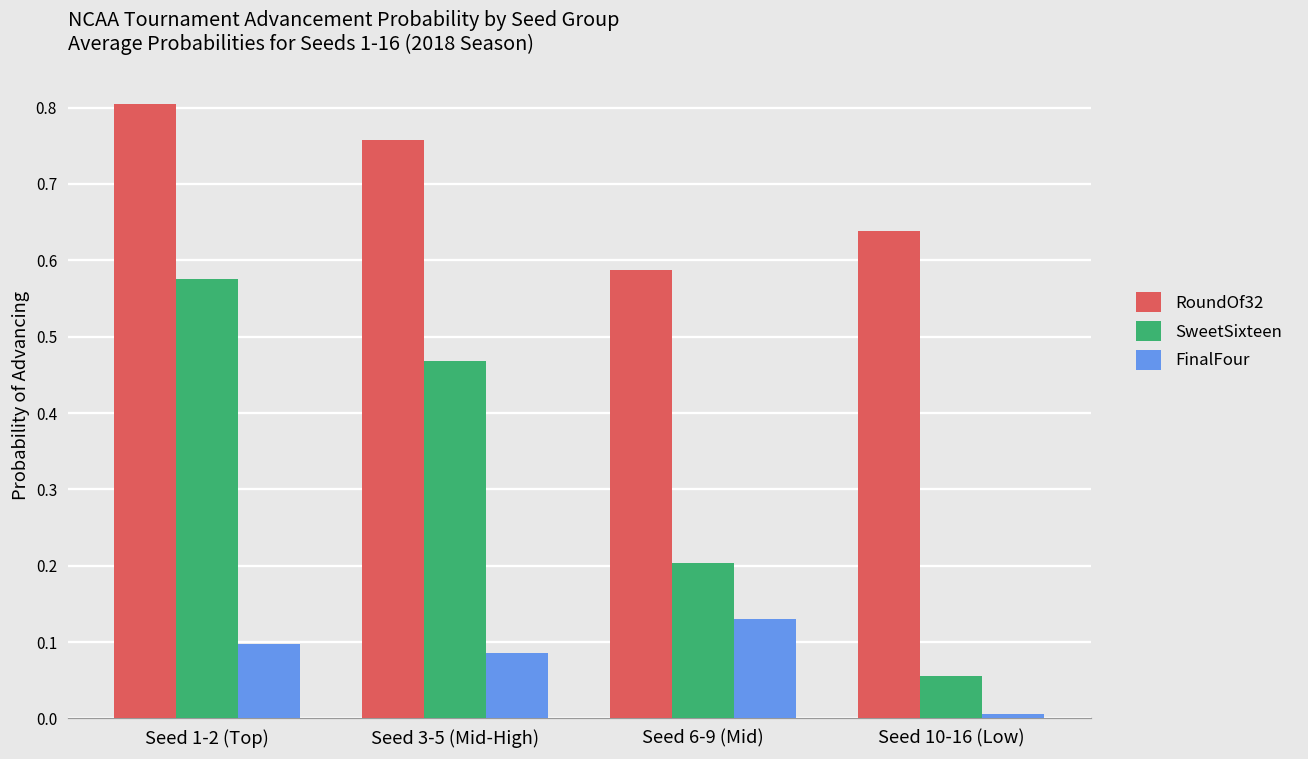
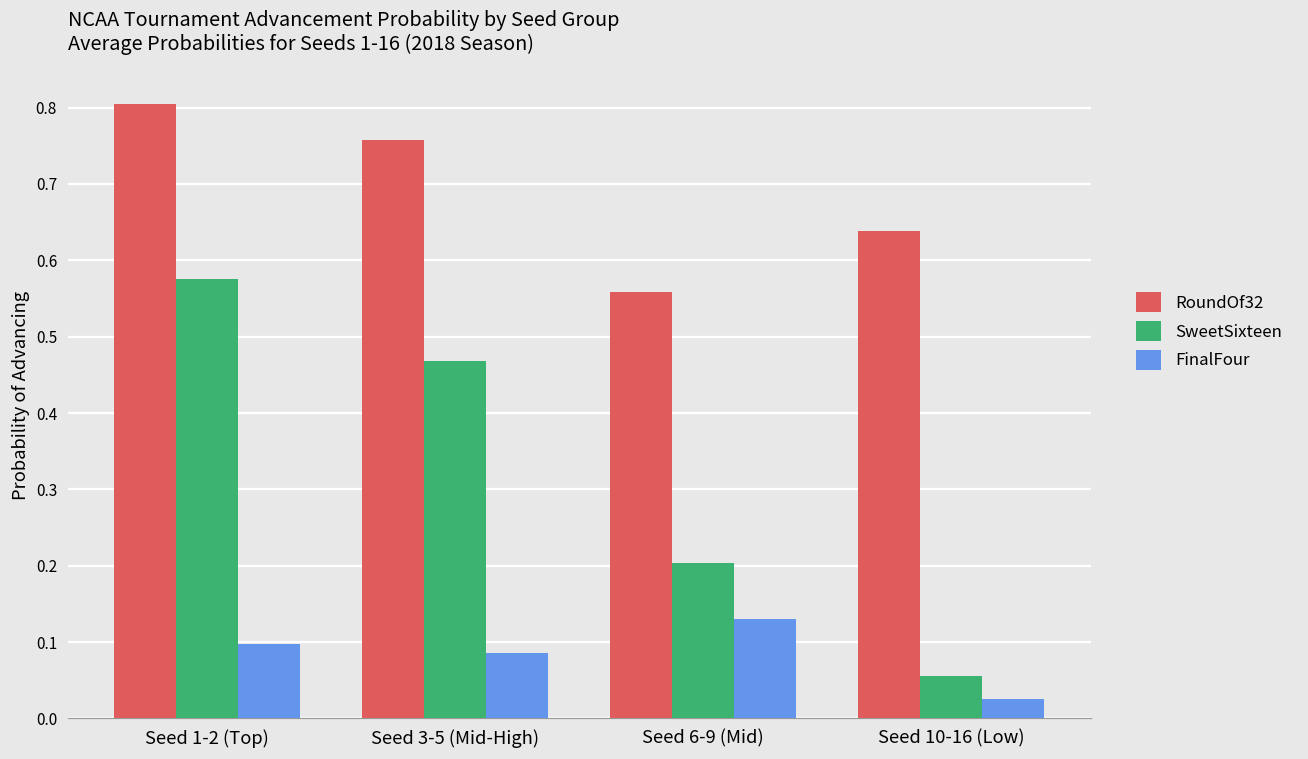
  {
    "RoundOf32": {
      "Seed 1-2 (Top)": 0.81,
      "Seed 3-5 (Mid-High)": 0.76,
-     "Seed 6-9 (Mid)": 0.59,
+     "Seed 6-9 (Mid)": 0.56,
      "Seed 10-16 (Low)": 0.64
    },
    "SweetSixteen": {
      "Seed 1-2 (Top)": 0.58,
      "Seed 3-5 (Mid-High)": 0.47,
      "Seed 6-9 (Mid)": 0.20,
      "Seed 10-16 (Low)": 0.06
    },
    "FinalFour": {
      "Seed 1-2 (Top)": 0.10,
      "Seed 3-5 (Mid-High)": 0.09,
      "Seed 6-9 (Mid)": 0.13,
-     "Seed 10-16 (Low)": 0.01
+     "Seed 10-16 (Low)": 0.02
    }
  }
